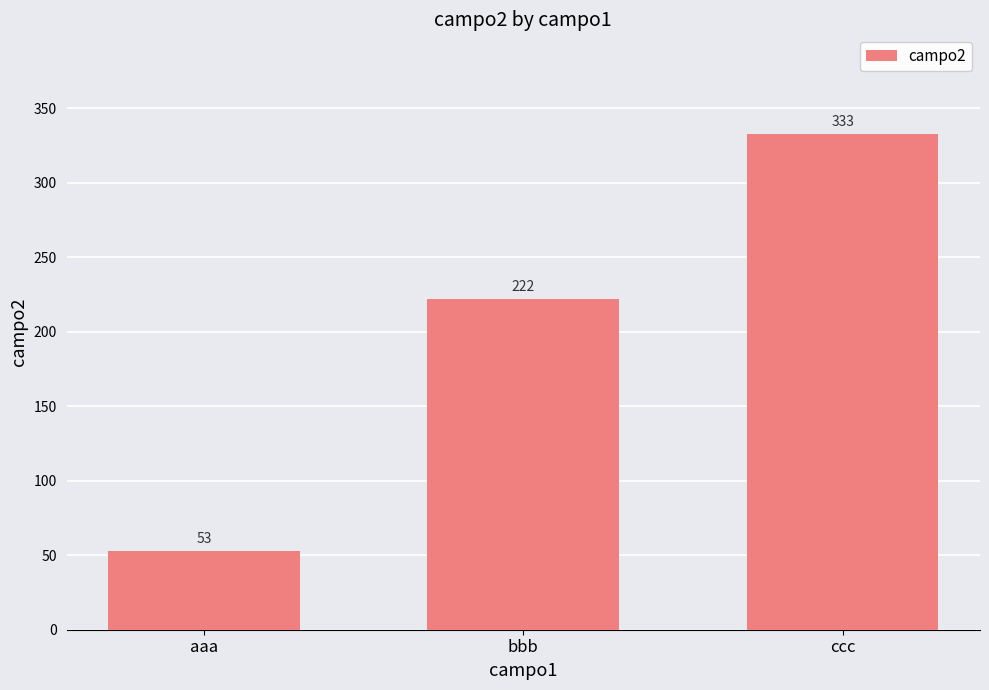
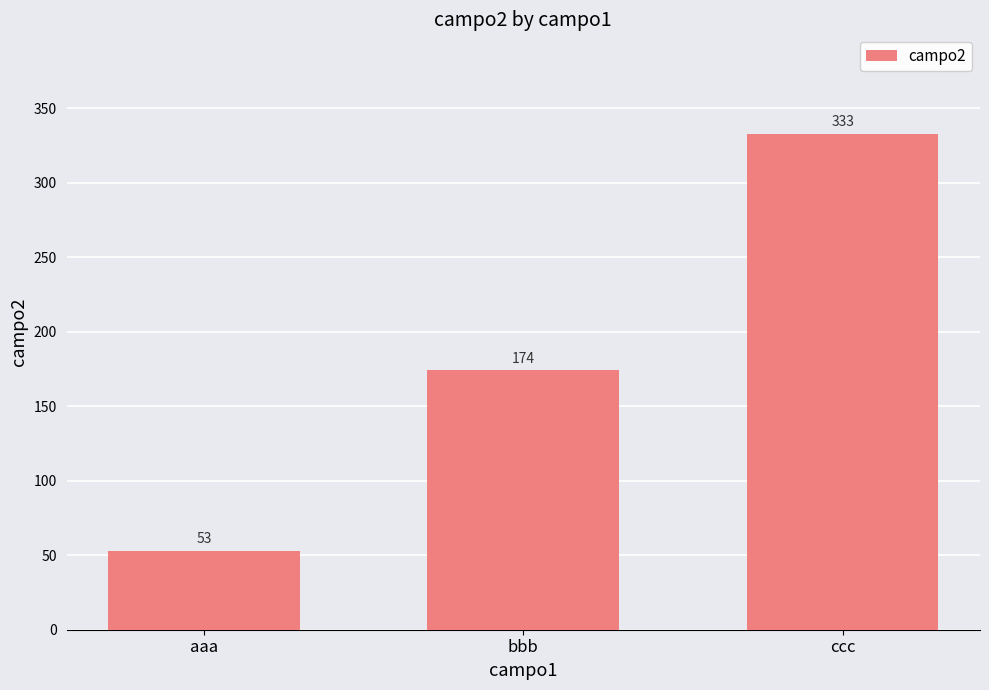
  {
    "aaa": 53,
-   "bbb": 222,
+   "bbb": 174,
    "ccc": 333
  }
